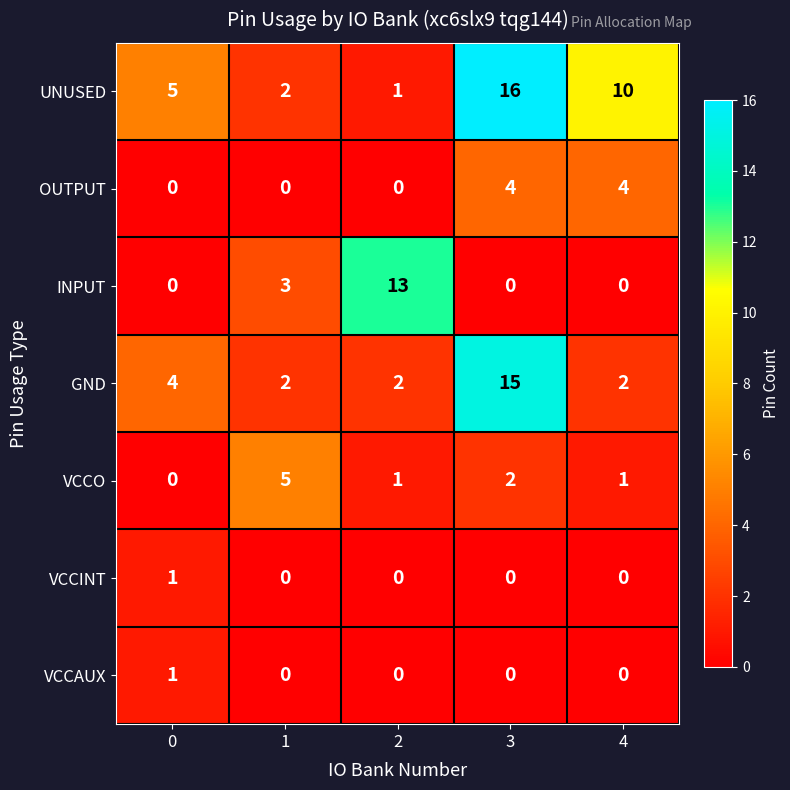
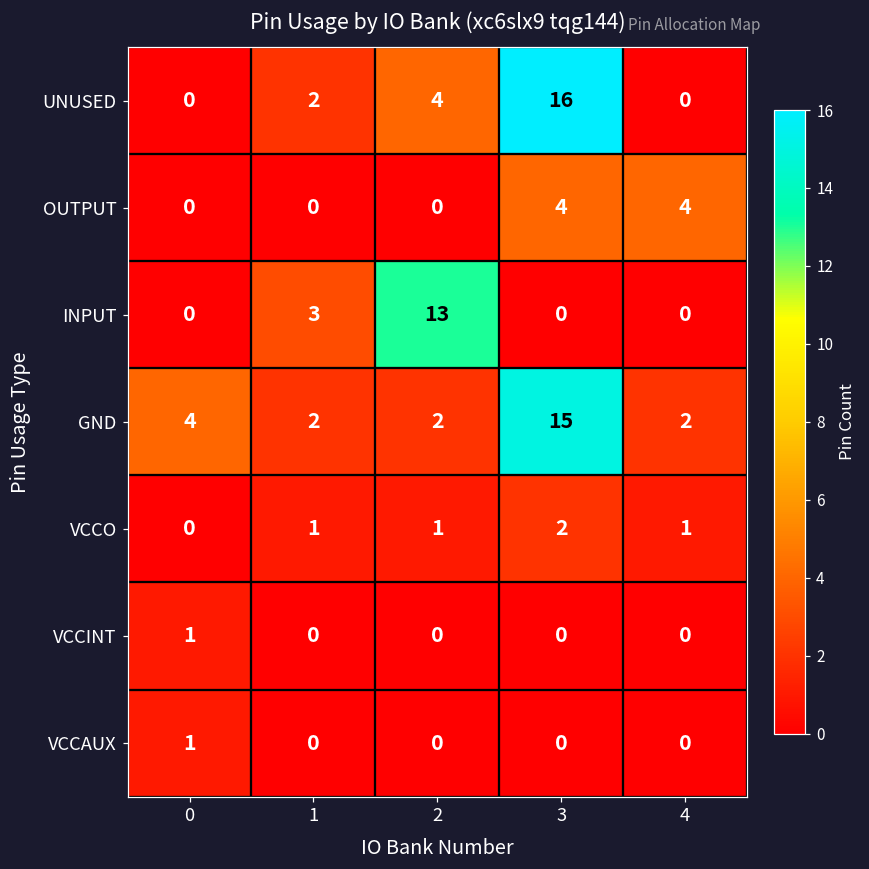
  {
    "UNUSED": {
-     "0": 5,
+     "0": 0,
      "1": 2,
-     "2": 1,
+     "2": 4,
      "3": 16,
-     "4": 10
+     "4": 0
    },
    "OUTPUT": {
      "0": 0,
      "1": 0,
      "2": 0,
      "3": 4,
      "4": 4
    },
    "INPUT": {
      "0": 0,
      "1": 3,
      "2": 13,
      "3": 0,
      "4": 0
    },
    "GND": {
      "0": 4,
      "1": 2,
      "2": 2,
      "3": 15,
      "4": 2
    },
    "VCCO": {
      "0": 0,
-     "1": 5,
+     "1": 1,
      "2": 1,
      "3": 2,
      "4": 1
    },
    "VCCINT": {
      "0": 1,
      "1": 0,
      "2": 0,
      "3": 0,
      "4": 0
    },
    "VCCAUX": {
      "0": 1,
      "1": 0,
      "2": 0,
      "3": 0,
      "4": 0
    }
  }
